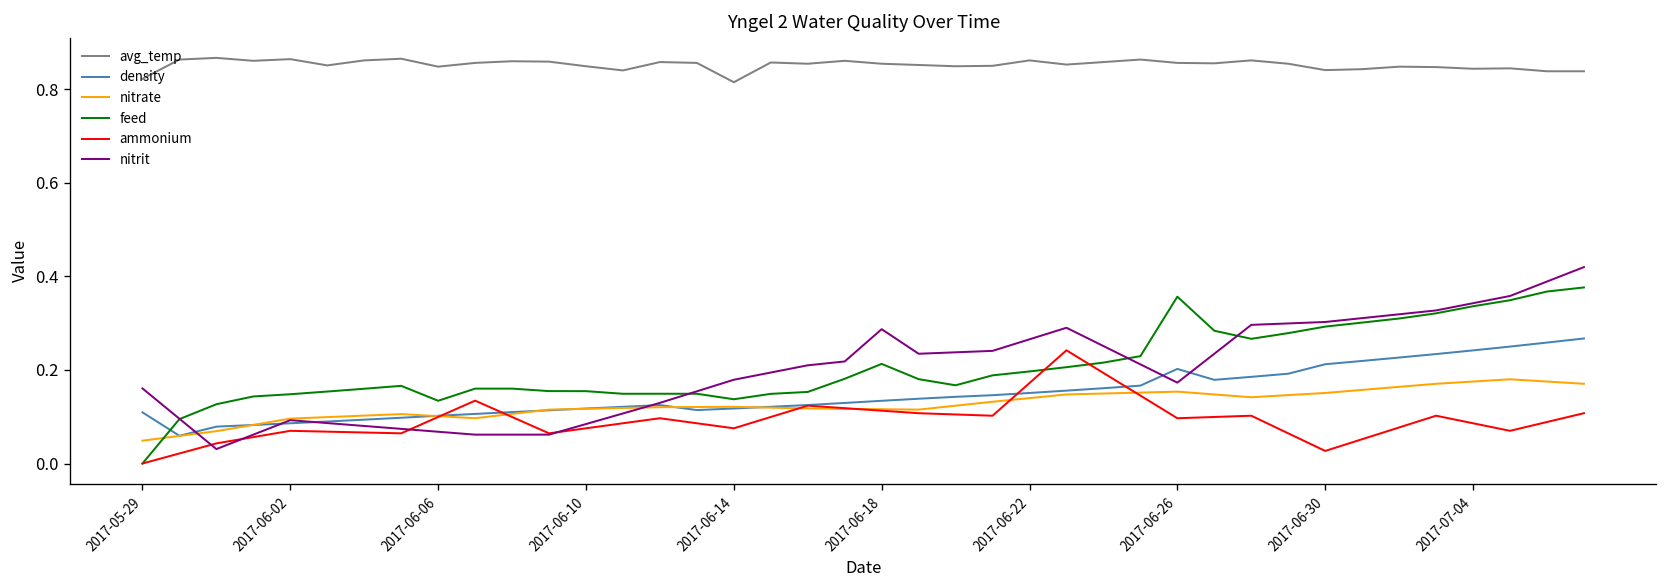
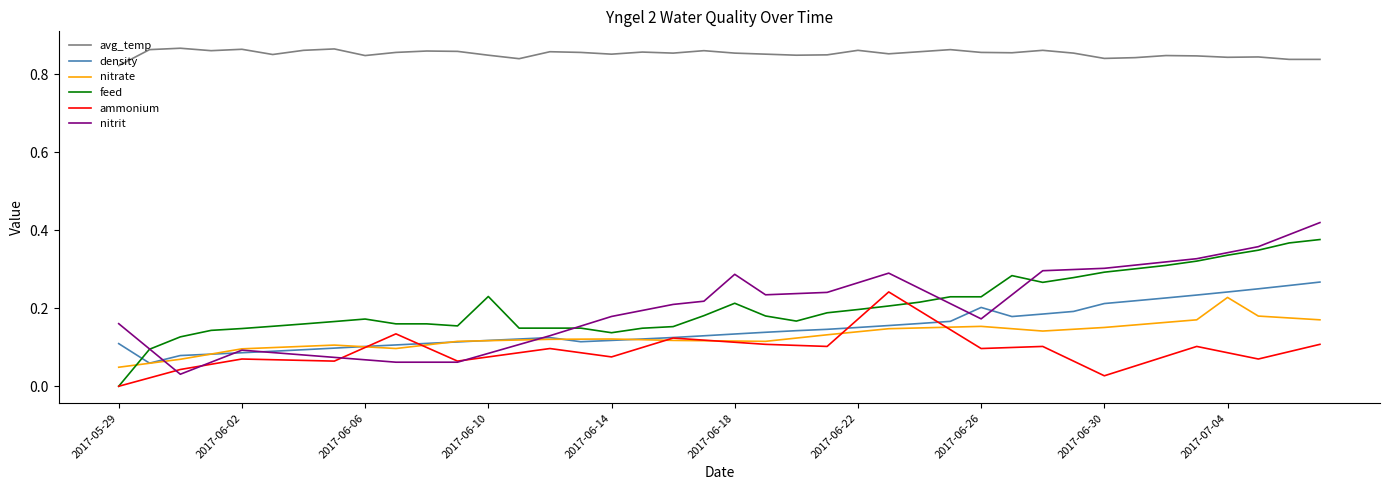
  {
    "avg_temp": {
      "2017-05-29": 0.82,
      "2017-06-02": 0.86,
      "2017-06-06": 0.85,
      "2017-06-10": 0.85,
-     "2017-06-14": 0.81,
+     "2017-06-14": 0.85,
      "2017-06-18": 0.85,
      "2017-06-22": 0.86,
      "2017-06-26": 0.86,
      "2017-06-30": 0.84,
      "2017-07-04": 0.84
    },
    "density": {
      "2017-05-29": 0.11,
      "2017-06-18": 0.13,
      "2017-06-22": 0.15,
      "2017-06-26": 0.20,
      "2017-06-30": 0.21,
      "2017-07-04": 0.24
    },
    "nitrate": {
      "2017-05-29": 0.05,
      "2017-06-22": 0.14,
      "2017-06-26": 0.15,
      "2017-06-30": 0.15,
-     "2017-07-04": 0.18
+     "2017-07-04": 0.23
    },
    "feed": {
      "2017-06-02": 0.15,
-     "2017-06-06": 0.13,
-     "2017-06-10": 0.15,
+     "2017-06-06": 0.17,
+     "2017-06-10": 0.23,
      "2017-06-14": 0.14,
      "2017-06-18": 0.21,
      "2017-06-22": 0.20,
-     "2017-06-26": 0.36,
+     "2017-06-26": 0.23,
      "2017-06-30": 0.29
    },
    "ammonium": {
      "2017-06-02": 0.07,
      "2017-06-10": 0.08,
      "2017-06-14": 0.08,
      "2017-06-22": 0.17,
      "2017-06-26": 0.10,
      "2017-06-30": 0.03,
      "2017-07-04": 0.09
    },
    "nitrit": {
      "2017-05-29": 0.16,
      "2017-06-06": 0.07,
      "2017-06-10": 0.08,
      "2017-06-14": 0.18,
      "2017-06-18": 0.29,
      "2017-06-22": 0.27,
      "2017-06-26": 0.17,
      "2017-06-30": 0.30
    }
  }
